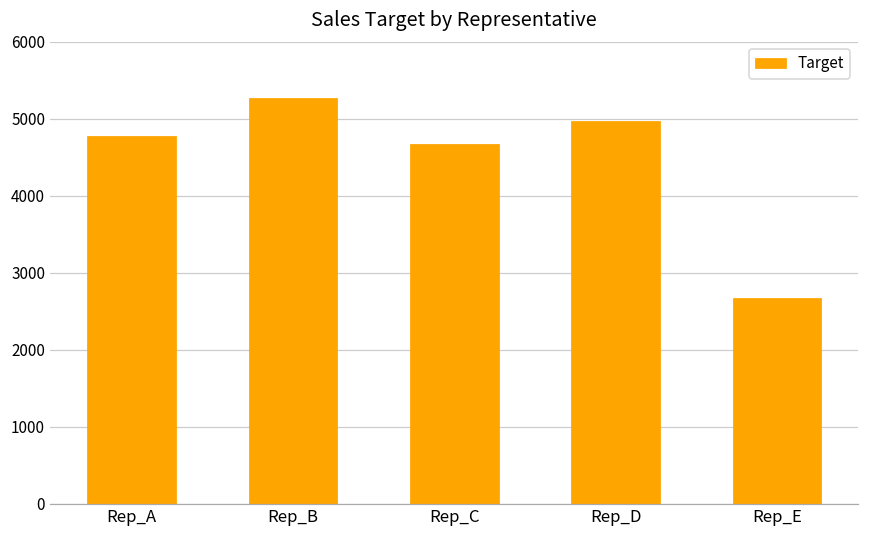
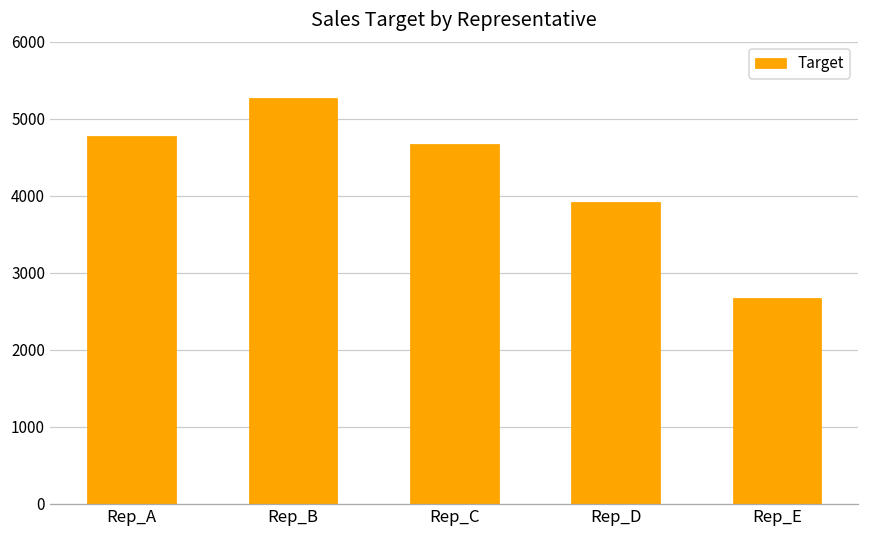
  {
    "Rep_A": 4800,
    "Rep_B": 5300,
    "Rep_C": 4700,
-   "Rep_D": 5000,
+   "Rep_D": 3900,
    "Rep_E": 2700
  }
